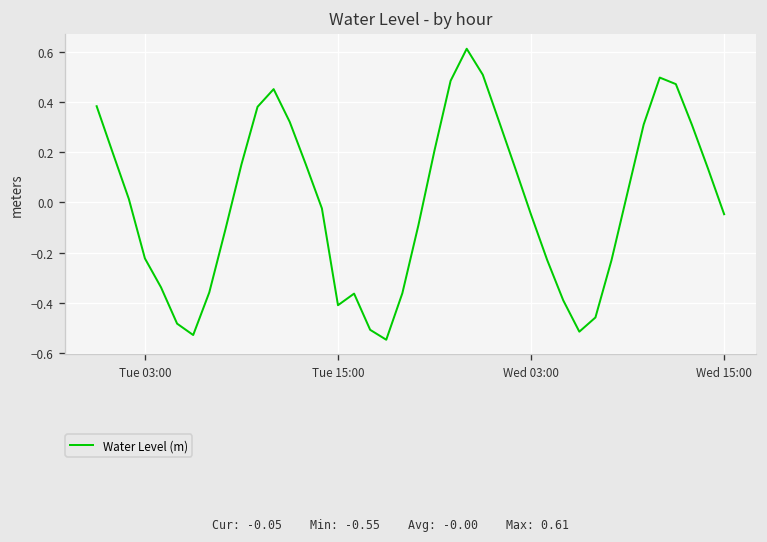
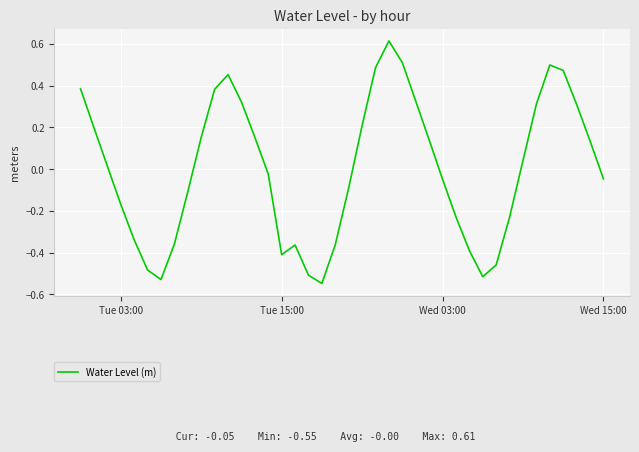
  {
-   "Tue 03:00": -0.22,
+   "Tue 03:00": -0.17,
    "Tue 15:00": -0.41,
    "Wed 03:00": -0.05,
    "Wed 15:00": -0.05
  }
